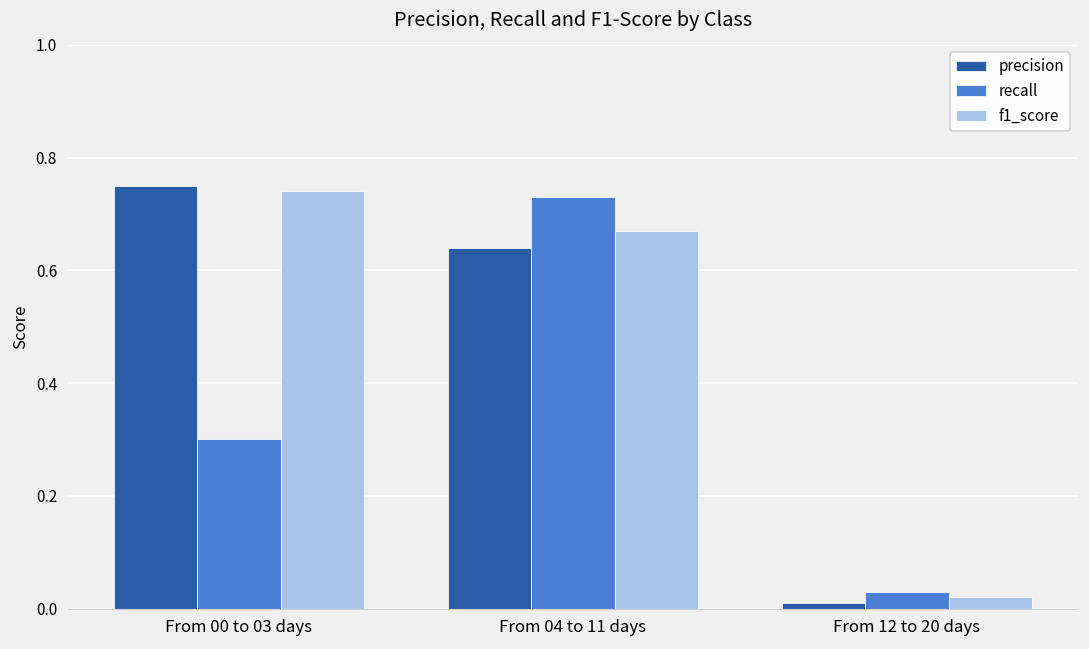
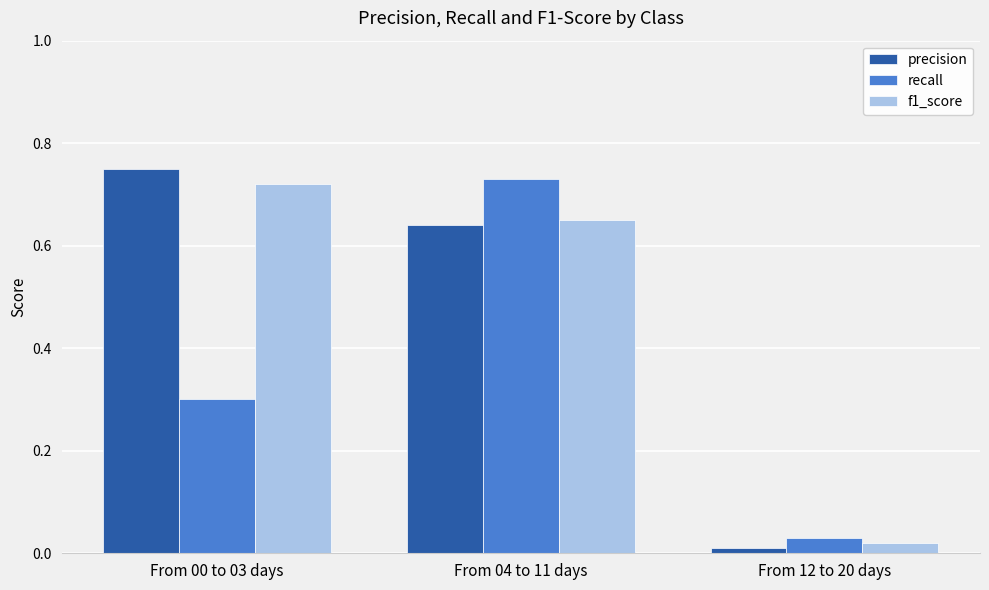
  {
    "precision": {
      "From 00 to 03 days": 0.75,
      "From 04 to 11 days": 0.64,
      "From 12 to 20 days": 0.01
    },
    "recall": {
      "From 00 to 03 days": 0.30,
      "From 04 to 11 days": 0.73,
      "From 12 to 20 days": 0.03
    },
    "f1_score": {
-     "From 00 to 03 days": 0.74,
-     "From 04 to 11 days": 0.67,
+     "From 00 to 03 days": 0.72,
+     "From 04 to 11 days": 0.65,
      "From 12 to 20 days": 0.02
    }
  }
